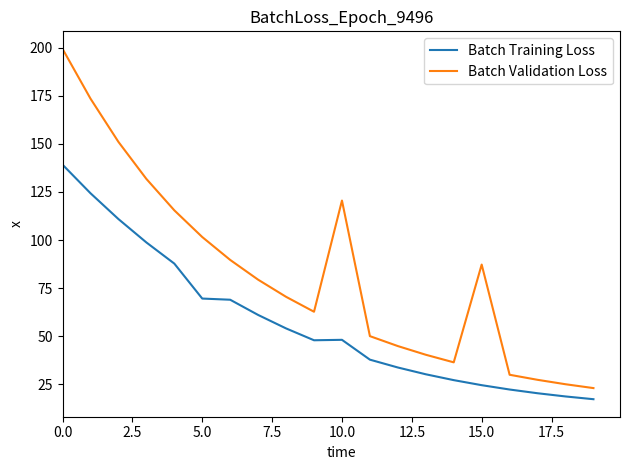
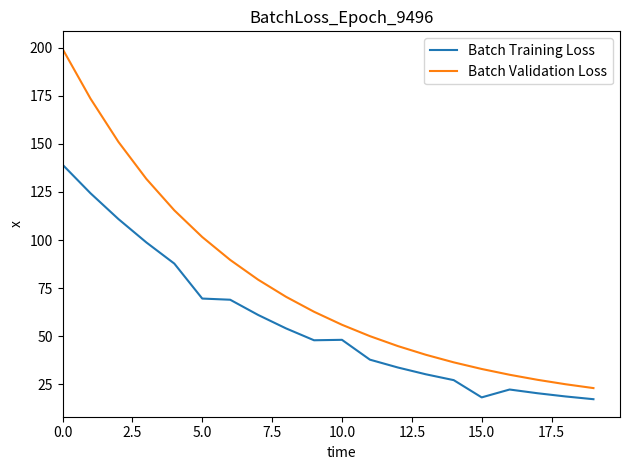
  {
    "Batch Training Loss": {
      "0.0": 139,
      "5.0": 70,
      "10.0": 48,
-     "15.0": 25
+     "15.0": 18
    },
    "Batch Validation Loss": {
      "0.0": 199,
      "5.0": 102,
-     "10.0": 121,
-     "15.0": 87
+     "10.0": 56,
+     "15.0": 33
    }
  }
